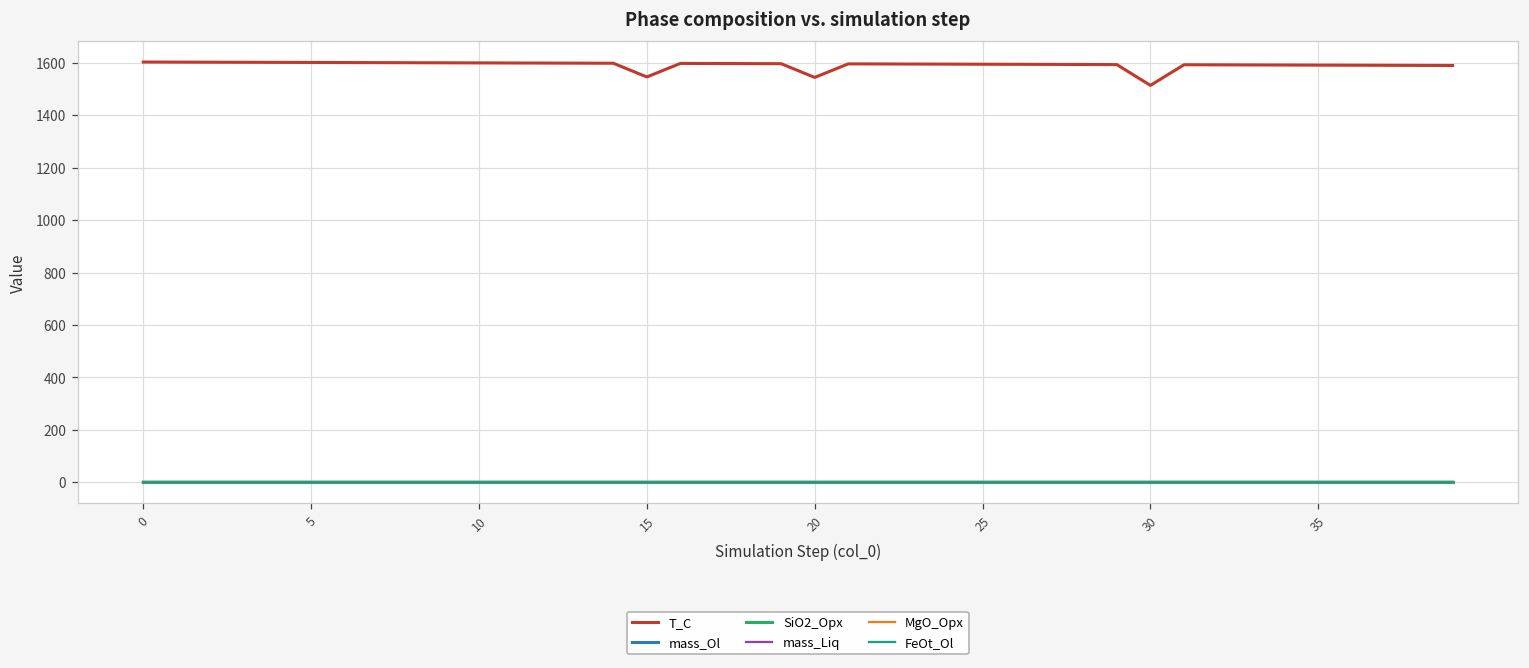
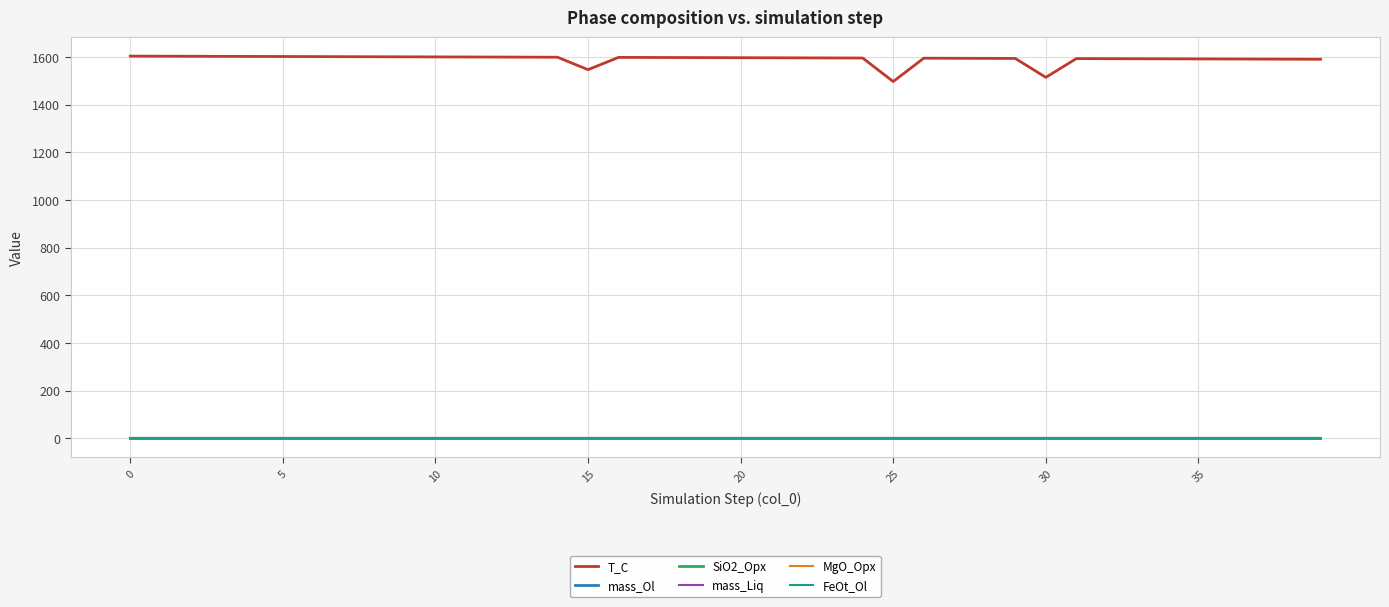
  {
    "T_C": {
      "0": 1600,
      "5": 1600,
      "10": 1600,
      "15": 1550,
-     "20": 1540,
-     "25": 1590,
+     "20": 1600,
+     "25": 1500,
      "30": 1510,
      "35": 1590
    },
    "FeOt_Ol": {
      "0": 0,
      "5": 0,
      "10": 0,
      "15": 0,
      "20": 0,
      "25": 0,
      "30": 0,
      "35": 0
    }
  }
